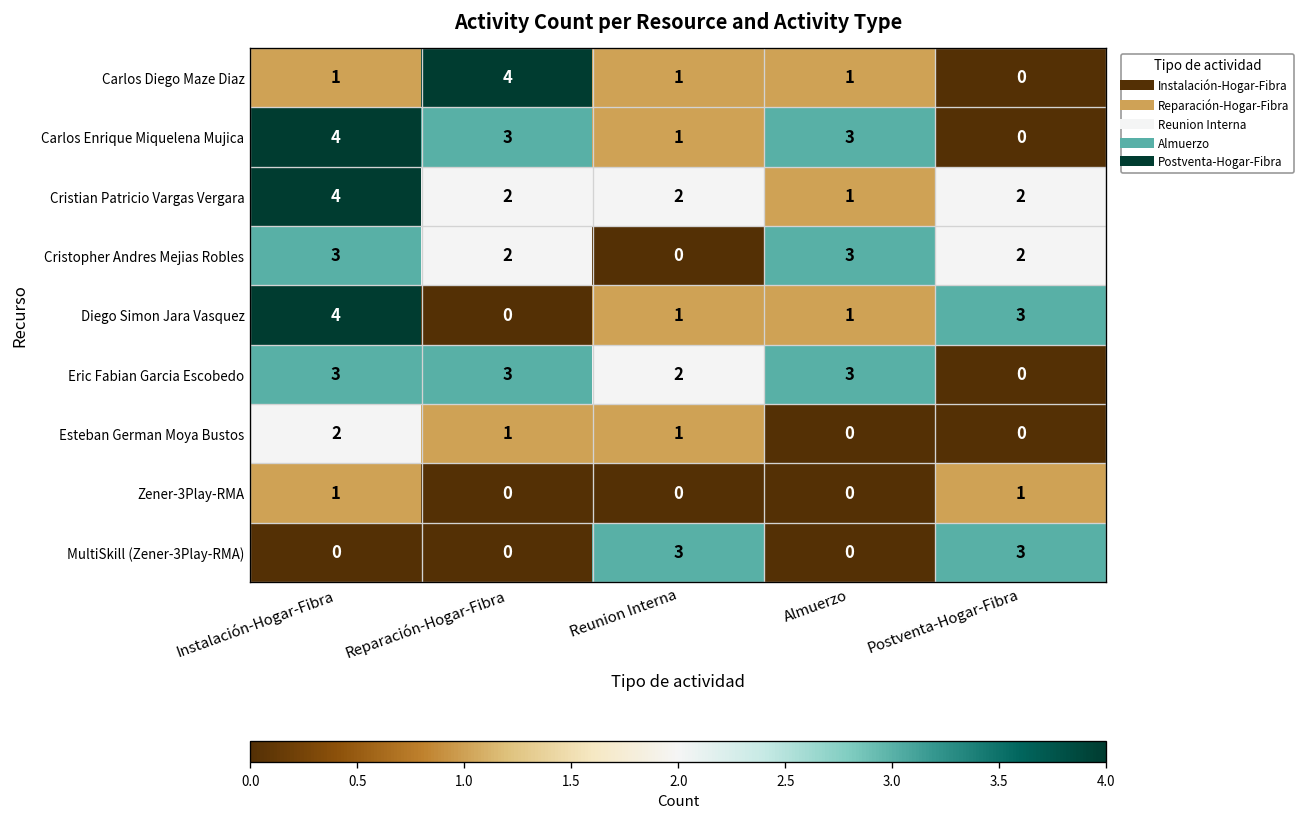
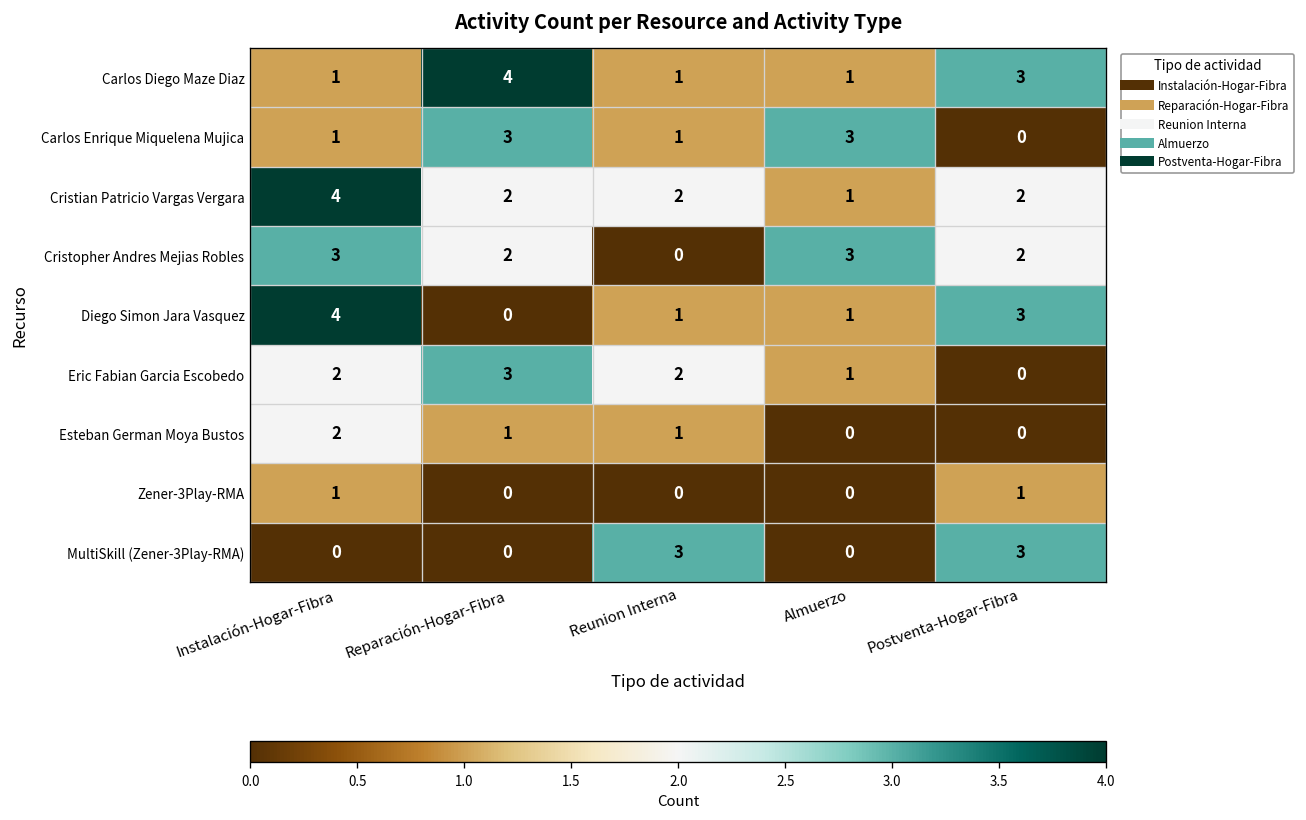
  {
    "Carlos Diego Maze Diaz": {
      "Instalación-Hogar-Fibra": 1,
      "Reparación-Hogar-Fibra": 4,
      "Reunion Interna": 1,
      "Almuerzo": 1,
-     "Postventa-Hogar-Fibra": 0
+     "Postventa-Hogar-Fibra": 3
    },
    "Carlos Enrique Miquelena Mujica": {
-     "Instalación-Hogar-Fibra": 4,
+     "Instalación-Hogar-Fibra": 1,
      "Reparación-Hogar-Fibra": 3,
      "Reunion Interna": 1,
      "Almuerzo": 3,
      "Postventa-Hogar-Fibra": 0
    },
    "Cristian Patricio Vargas Vergara": {
      "Instalación-Hogar-Fibra": 4,
      "Reparación-Hogar-Fibra": 2,
      "Reunion Interna": 2,
      "Almuerzo": 1,
      "Postventa-Hogar-Fibra": 2
    },
    "Cristopher Andres Mejias Robles": {
      "Instalación-Hogar-Fibra": 3,
      "Reparación-Hogar-Fibra": 2,
      "Reunion Interna": 0,
      "Almuerzo": 3,
      "Postventa-Hogar-Fibra": 2
    },
    "Diego Simon Jara Vasquez": {
      "Instalación-Hogar-Fibra": 4,
      "Reparación-Hogar-Fibra": 0,
      "Reunion Interna": 1,
      "Almuerzo": 1,
      "Postventa-Hogar-Fibra": 3
    },
    "Eric Fabian Garcia Escobedo": {
-     "Instalación-Hogar-Fibra": 3,
+     "Instalación-Hogar-Fibra": 2,
      "Reparación-Hogar-Fibra": 3,
      "Reunion Interna": 2,
-     "Almuerzo": 3,
+     "Almuerzo": 1,
      "Postventa-Hogar-Fibra": 0
    },
    "Esteban German Moya Bustos": {
      "Instalación-Hogar-Fibra": 2,
      "Reparación-Hogar-Fibra": 1,
      "Reunion Interna": 1,
      "Almuerzo": 0,
      "Postventa-Hogar-Fibra": 0
    },
    "Zener-3Play-RMA": {
      "Instalación-Hogar-Fibra": 1,
      "Reparación-Hogar-Fibra": 0,
      "Reunion Interna": 0,
      "Almuerzo": 0,
      "Postventa-Hogar-Fibra": 1
    },
    "MultiSkill (Zener-3Play-RMA)": {
      "Instalación-Hogar-Fibra": 0,
      "Reparación-Hogar-Fibra": 0,
      "Reunion Interna": 3,
      "Almuerzo": 0,
      "Postventa-Hogar-Fibra": 3
    }
  }
